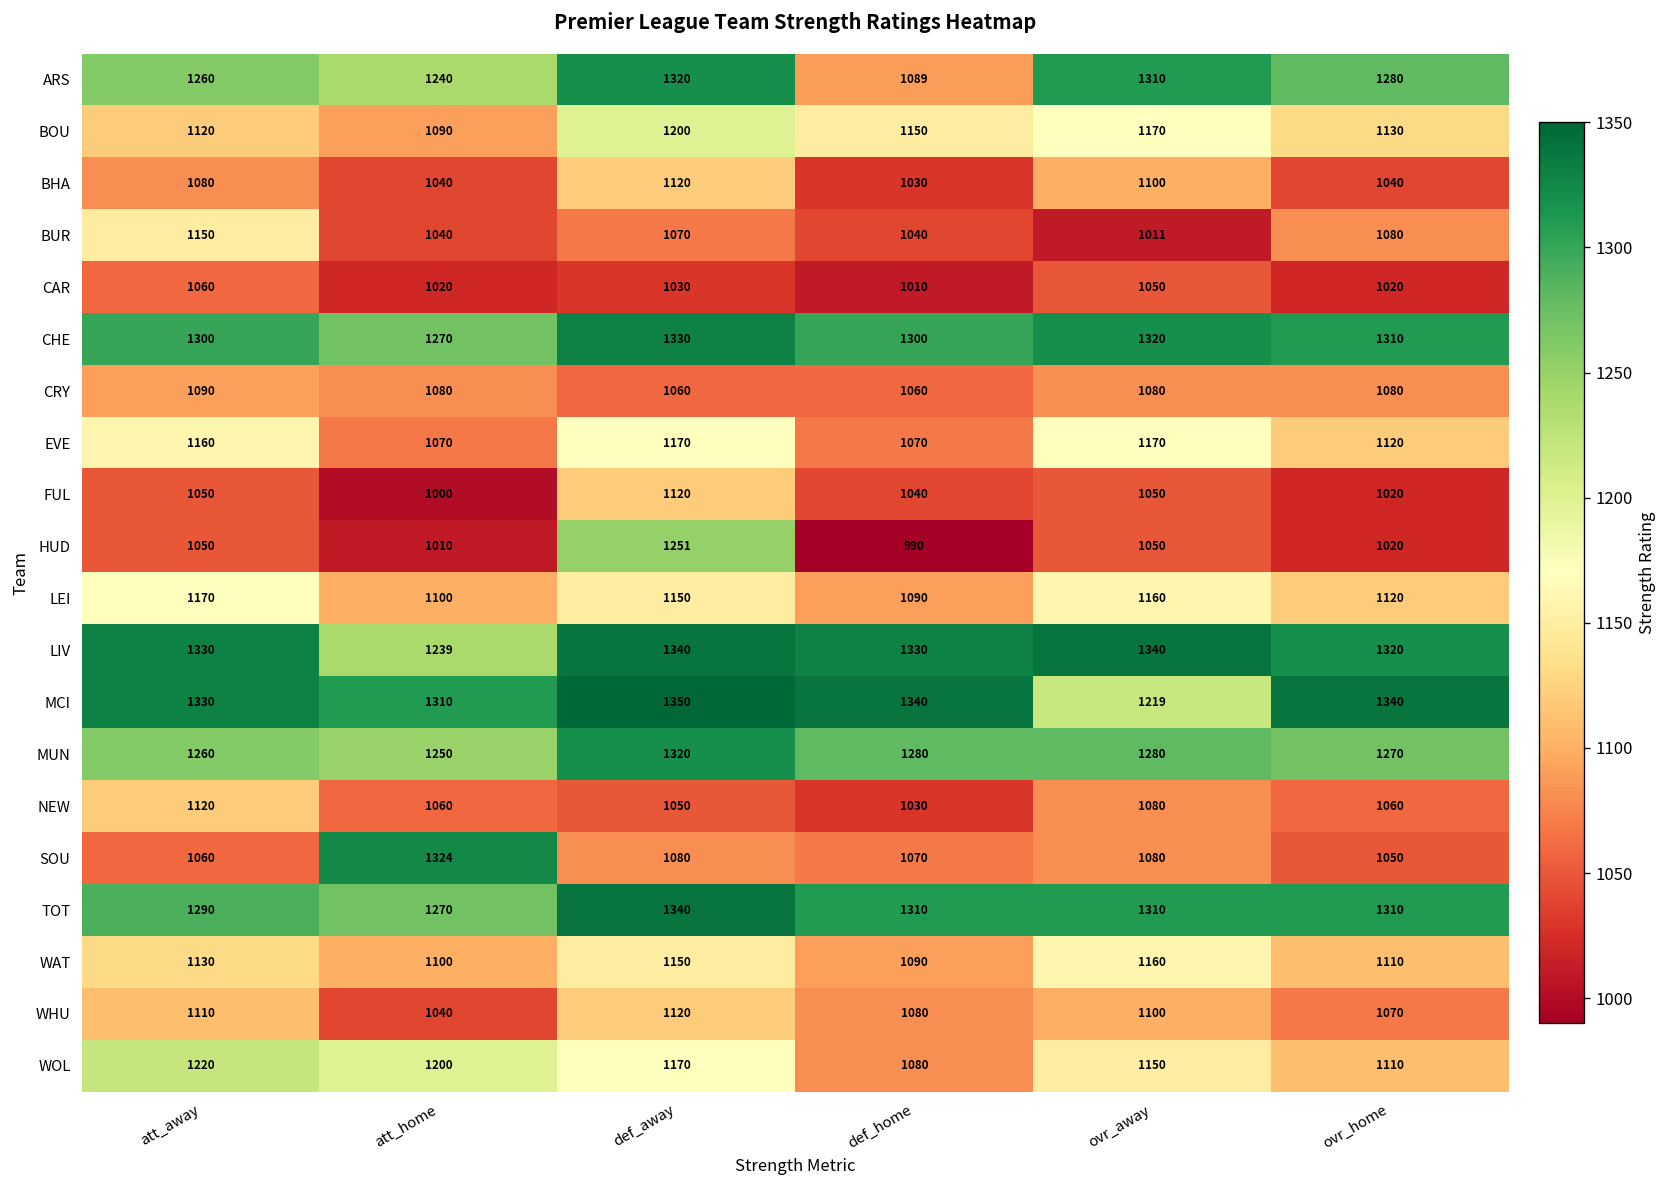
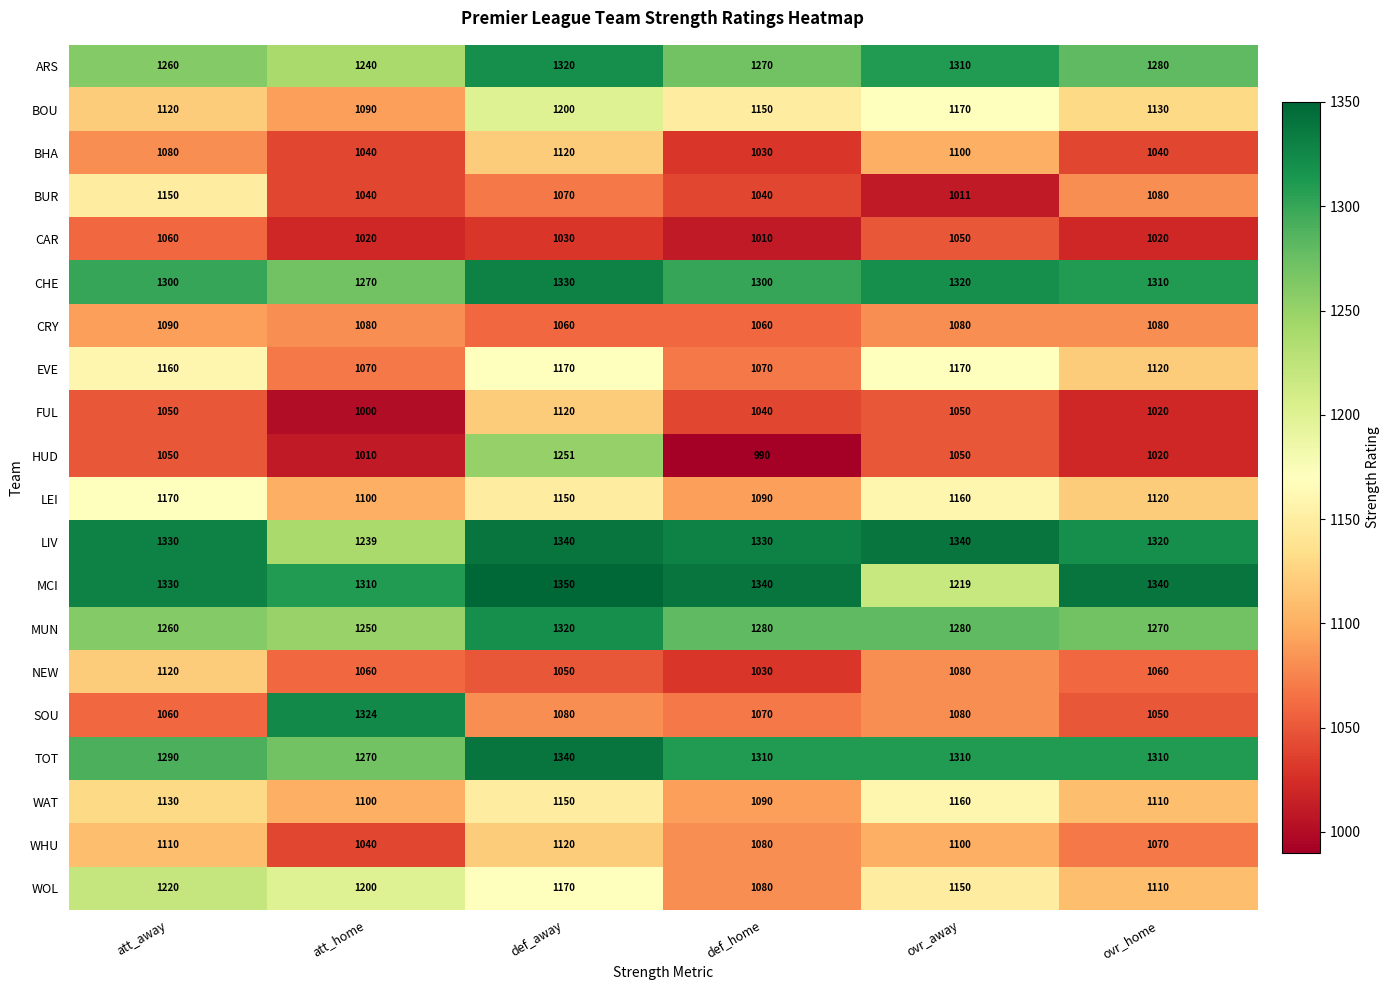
  {
    "ARS": {
      "att_away": 1260,
      "att_home": 1240,
      "def_away": 1320,
-     "def_home": 1089,
+     "def_home": 1270,
      "ovr_away": 1310,
      "ovr_home": 1280
    },
    "BOU": {
      "att_away": 1120,
      "att_home": 1090,
      "def_away": 1200,
      "def_home": 1150,
      "ovr_away": 1170,
      "ovr_home": 1130
    },
    "BHA": {
      "att_away": 1080,
      "att_home": 1040,
      "def_away": 1120,
      "def_home": 1030,
      "ovr_away": 1100,
      "ovr_home": 1040
    },
    "BUR": {
      "att_away": 1150,
      "att_home": 1040,
      "def_away": 1070,
      "def_home": 1040,
      "ovr_away": 1011,
      "ovr_home": 1080
    },
    "CAR": {
      "att_away": 1060,
      "att_home": 1020,
      "def_away": 1030,
      "def_home": 1010,
      "ovr_away": 1050,
      "ovr_home": 1020
    },
    "CHE": {
      "att_away": 1300,
      "att_home": 1270,
      "def_away": 1330,
      "def_home": 1300,
      "ovr_away": 1320,
      "ovr_home": 1310
    },
    "CRY": {
      "att_away": 1090,
      "att_home": 1080,
      "def_away": 1060,
      "def_home": 1060,
      "ovr_away": 1080,
      "ovr_home": 1080
    },
    "EVE": {
      "att_away": 1160,
      "att_home": 1070,
      "def_away": 1170,
      "def_home": 1070,
      "ovr_away": 1170,
      "ovr_home": 1120
    },
    "FUL": {
      "att_away": 1050,
      "att_home": 1000,
      "def_away": 1120,
      "def_home": 1040,
      "ovr_away": 1050,
      "ovr_home": 1020
    },
    "HUD": {
      "att_away": 1050,
      "att_home": 1010,
      "def_away": 1251,
      "def_home": 990,
      "ovr_away": 1050,
      "ovr_home": 1020
    },
    "LEI": {
      "att_away": 1170,
      "att_home": 1100,
      "def_away": 1150,
      "def_home": 1090,
      "ovr_away": 1160,
      "ovr_home": 1120
    },
    "LIV": {
      "att_away": 1330,
      "att_home": 1239,
      "def_away": 1340,
      "def_home": 1330,
      "ovr_away": 1340,
      "ovr_home": 1320
    },
    "MCI": {
      "att_away": 1330,
      "att_home": 1310,
      "def_away": 1350,
      "def_home": 1340,
      "ovr_away": 1219,
      "ovr_home": 1340
    },
    "MUN": {
      "att_away": 1260,
      "att_home": 1250,
      "def_away": 1320,
      "def_home": 1280,
      "ovr_away": 1280,
      "ovr_home": 1270
    },
    "NEW": {
      "att_away": 1120,
      "att_home": 1060,
      "def_away": 1050,
      "def_home": 1030,
      "ovr_away": 1080,
      "ovr_home": 1060
    },
    "SOU": {
      "att_away": 1060,
      "att_home": 1324,
      "def_away": 1080,
      "def_home": 1070,
      "ovr_away": 1080,
      "ovr_home": 1050
    },
    "TOT": {
      "att_away": 1290,
      "att_home": 1270,
      "def_away": 1340,
      "def_home": 1310,
      "ovr_away": 1310,
      "ovr_home": 1310
    },
    "WAT": {
      "att_away": 1130,
      "att_home": 1100,
      "def_away": 1150,
      "def_home": 1090,
      "ovr_away": 1160,
      "ovr_home": 1110
    },
    "WHU": {
      "att_away": 1110,
      "att_home": 1040,
      "def_away": 1120,
      "def_home": 1080,
      "ovr_away": 1100,
      "ovr_home": 1070
    },
    "WOL": {
      "att_away": 1220,
      "att_home": 1200,
      "def_away": 1170,
      "def_home": 1080,
      "ovr_away": 1150,
      "ovr_home": 1110
    }
  }
